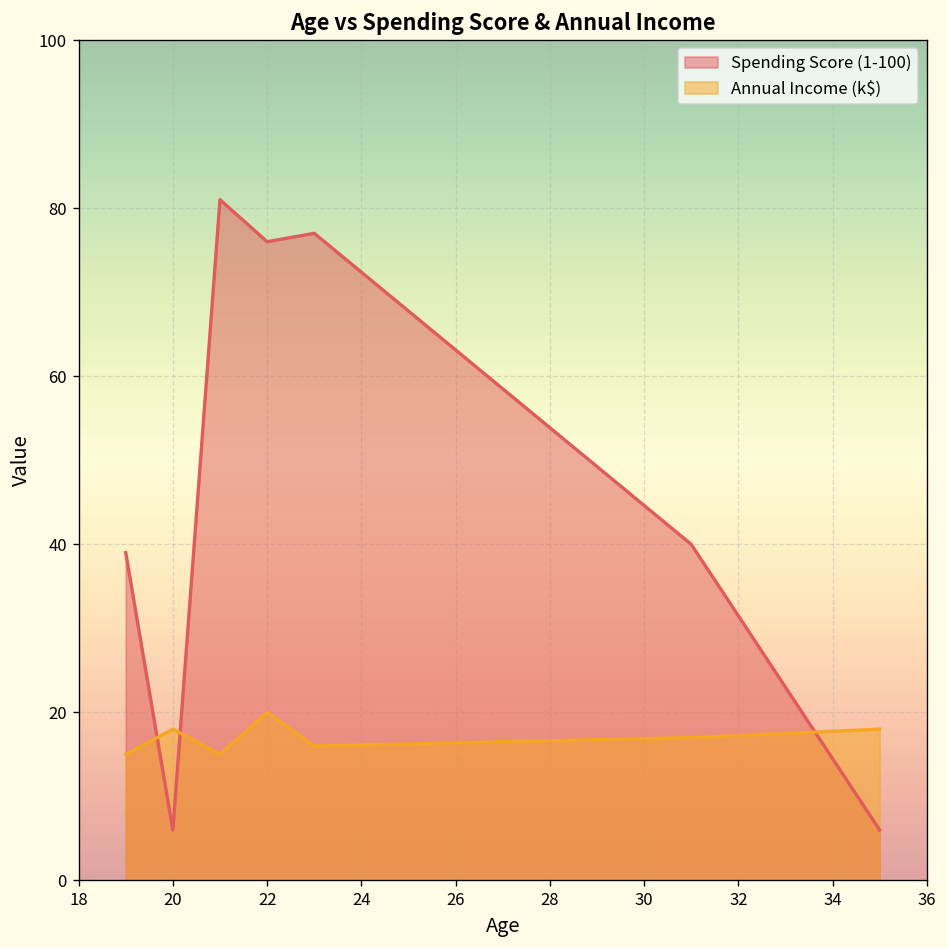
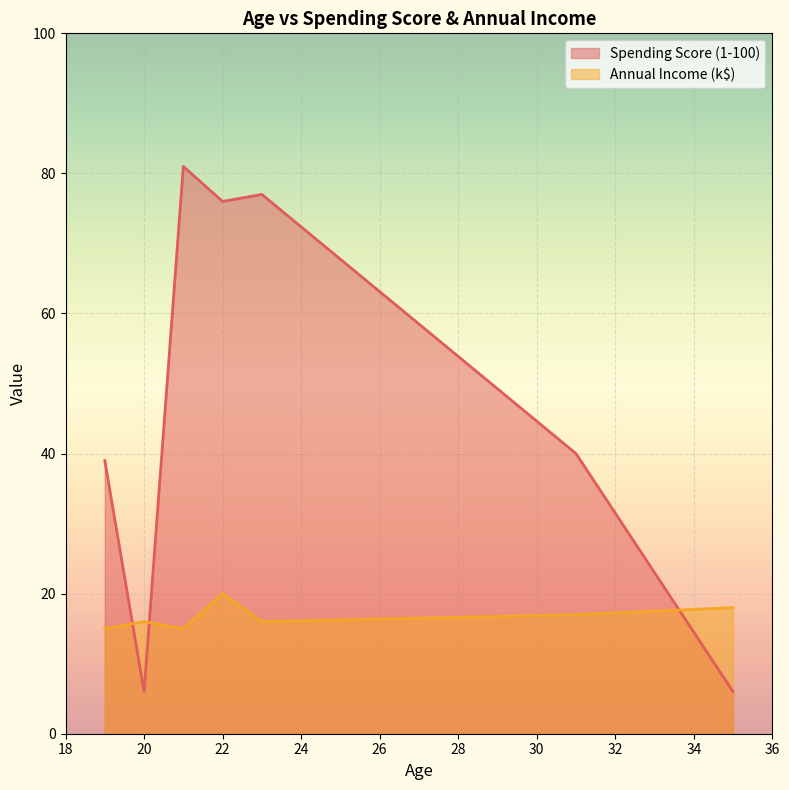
  {
    "Spending Score (1-100)": {
      "20": 6,
      "22": 76
    },
    "Annual Income (k$)": {
-     "20": 18,
+     "20": 16,
      "22": 20
    }
  }
